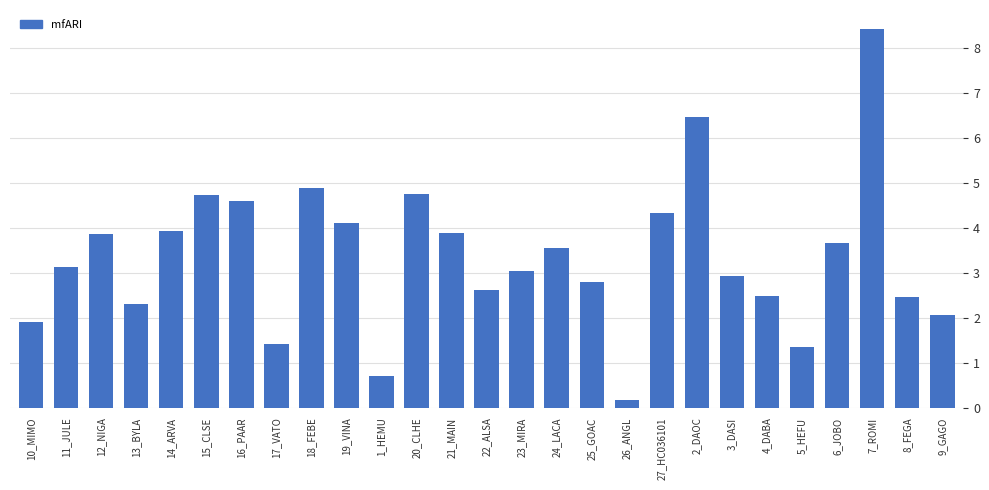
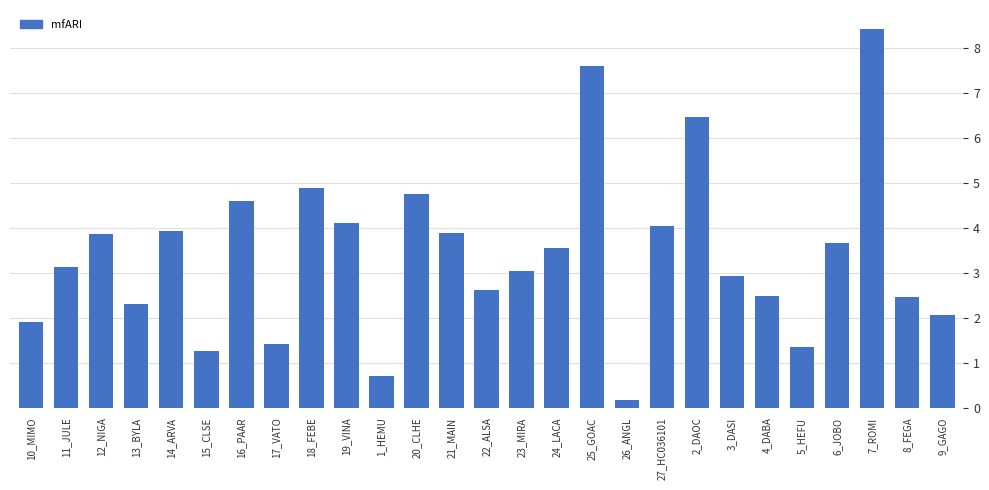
  {
    "10_MIMO": 1.9,
    "11_JULE": 3.1,
    "12_NIGA": 3.9,
    "13_BYLA": 2.3,
    "14_ARVA": 3.9,
-   "15_CLSE": 4.7,
+   "15_CLSE": 1.3,
    "16_PAAR": 4.6,
    "17_VATO": 1.4,
    "18_FEBE": 4.9,
    "19_VINA": 4.1,
    "1_HEMU": 0.7,
    "20_CLHE": 4.8,
    "21_MAIN": 3.9,
    "22_ALSA": 2.6,
    "23_MIRA": 3.0,
    "24_LACA": 3.6,
-   "25_GOAC": 2.8,
+   "25_GOAC": 7.6,
    "26_ANGL": 0.2,
-   "27_HC036101": 4.3,
+   "27_HC036101": 4.1,
    "2_DAOC": 6.5,
    "3_DASI": 2.9,
    "4_DABA": 2.5,
    "5_HEFU": 1.3,
    "6_JOBO": 3.7,
    "7_ROMI": 8.4,
    "8_FEGA": 2.5,
    "9_GAGO": 2.1
  }
